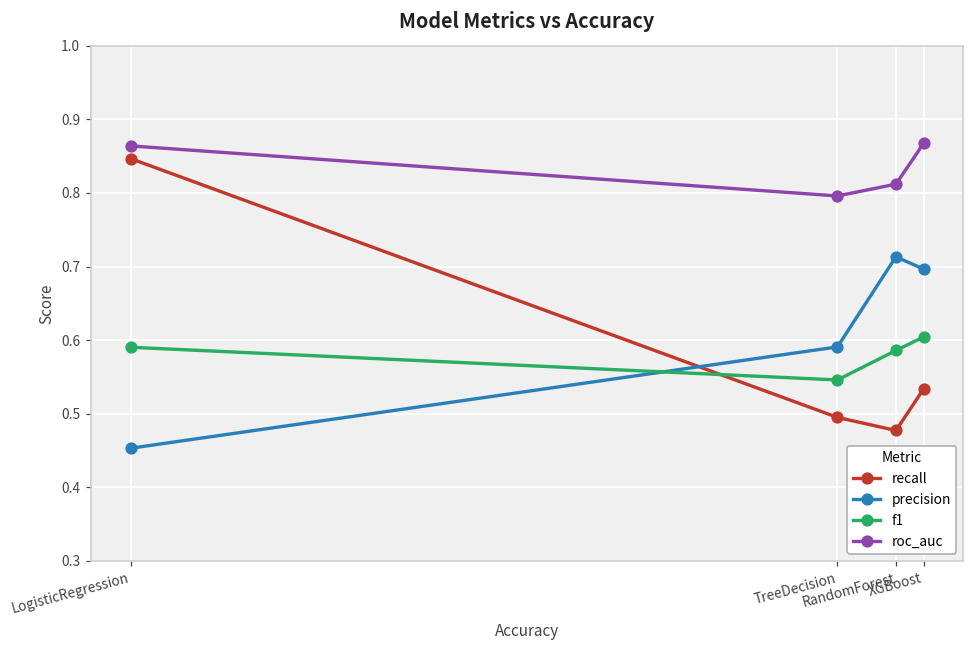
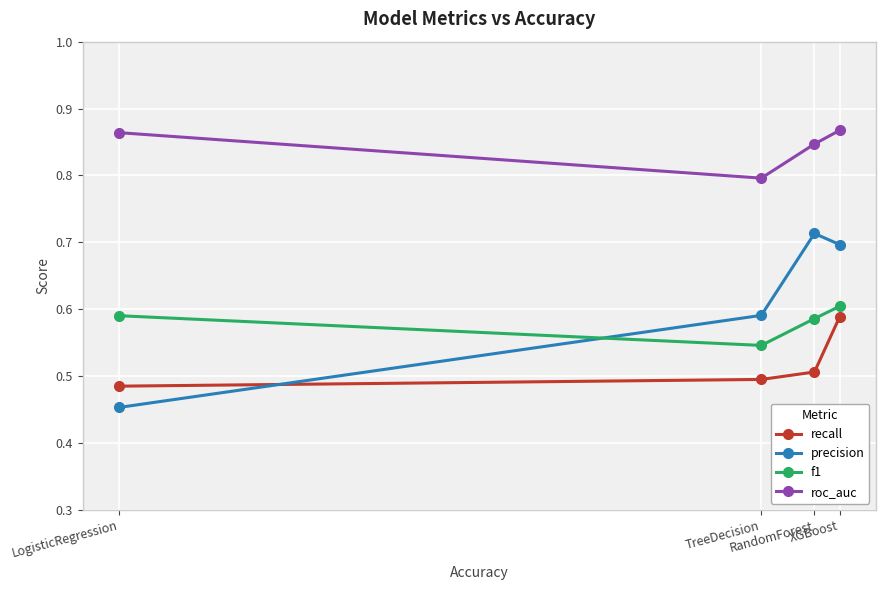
  {
    "recall": {
-     "LogisticRegression": 0.85,
+     "LogisticRegression": 0.48,
      "TreeDecision": 0.50,
-     "RandomForest": 0.48,
-     "XGBoost": 0.53
+     "RandomForest": 0.51,
+     "XGBoost": 0.59
    },
    "precision": {
      "LogisticRegression": 0.45,
      "TreeDecision": 0.59,
      "RandomForest": 0.71,
      "XGBoost": 0.70
    },
    "f1": {
      "LogisticRegression": 0.59,
      "TreeDecision": 0.55,
      "RandomForest": 0.59,
      "XGBoost": 0.60
    },
    "roc_auc": {
      "LogisticRegression": 0.86,
      "TreeDecision": 0.80,
-     "RandomForest": 0.81,
+     "RandomForest": 0.85,
      "XGBoost": 0.87
    }
  }
